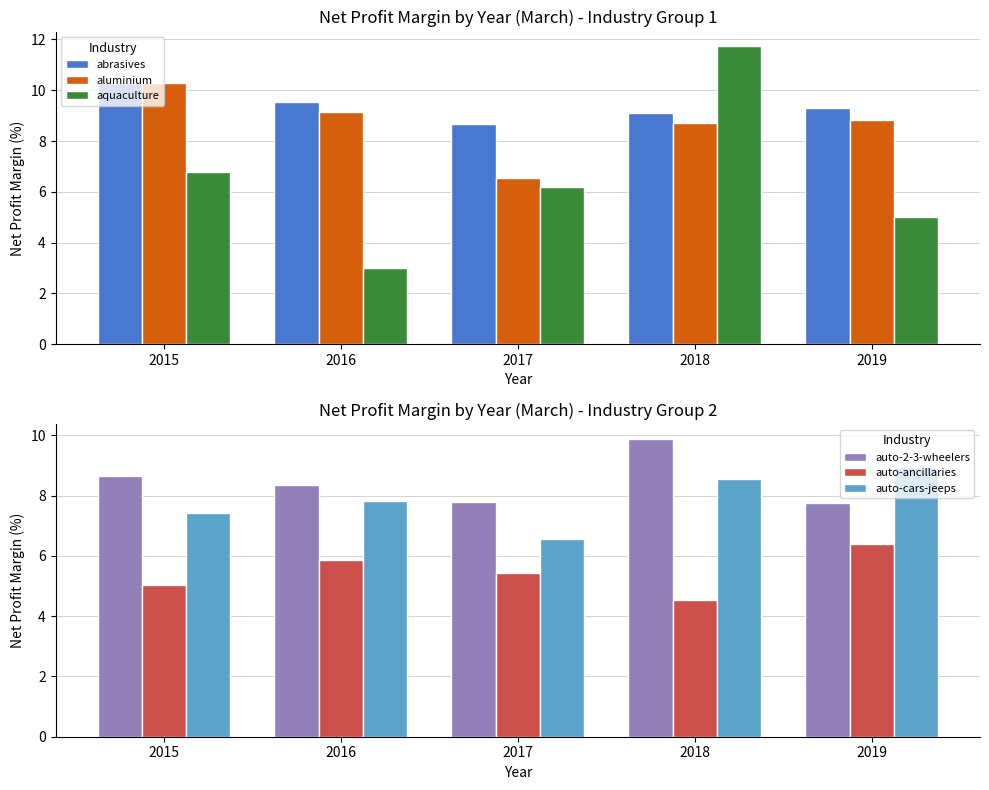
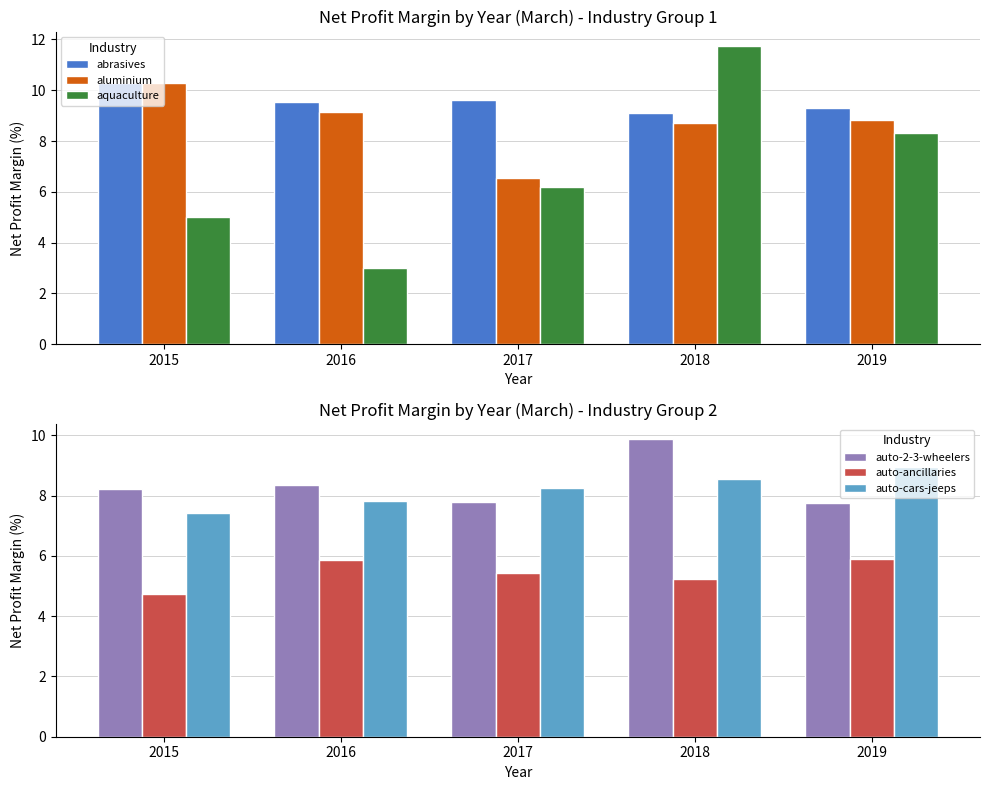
  {
    "Net Profit Margin by Year (March) - Industry Group 1": {
      "abrasives": {
        "2016": 9.5,
-       "2017": 8.7,
+       "2017": 9.6,
        "2018": 9.1,
        "2019": 9.3
      },
      "aluminium": {
        "2016": 9.1,
        "2017": 6.5,
        "2018": 8.7,
        "2019": 8.8
      },
      "aquaculture": {
-       "2015": 6.8,
+       "2015": 5.0,
        "2016": 3.0,
        "2017": 6.2,
        "2018": 11.7,
-       "2019": 5.0
+       "2019": 8.3
      }
    },
    "Net Profit Margin by Year (March) - Industry Group 2": {
      "auto-2-3-wheelers": {
-       "2015": 8.7,
+       "2015": 8.2,
        "2016": 8.4,
        "2017": 7.8,
        "2018": 9.9,
        "2019": 7.7
      },
      "auto-ancillaries": {
-       "2015": 5.0,
+       "2015": 4.7,
        "2016": 5.9,
        "2017": 5.4,
-       "2018": 4.5,
-       "2019": 6.4
+       "2018": 5.2,
+       "2019": 5.9
      },
      "auto-cars-jeeps": {
        "2015": 7.4,
        "2016": 7.8,
-       "2017": 6.6,
+       "2017": 8.3,
        "2018": 8.6
      }
    }
  }
